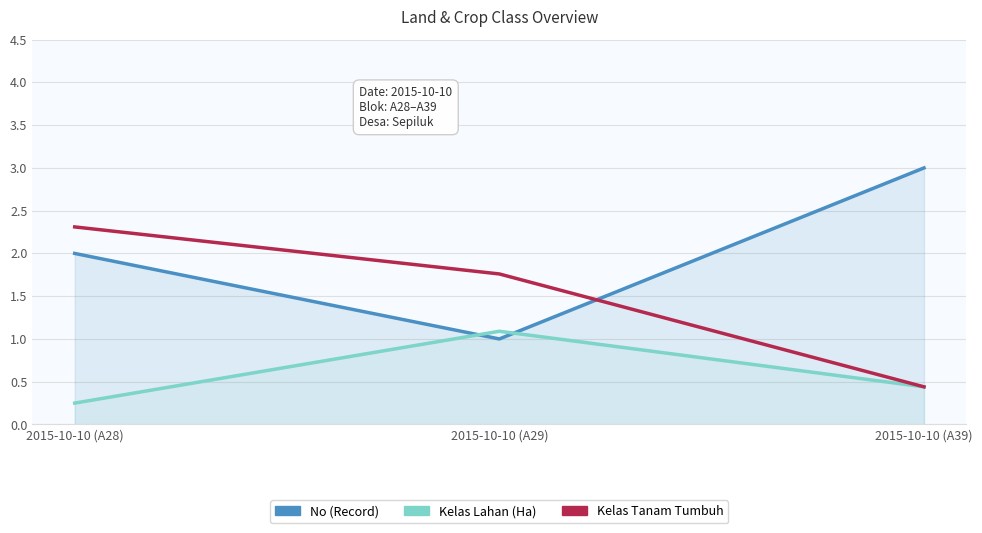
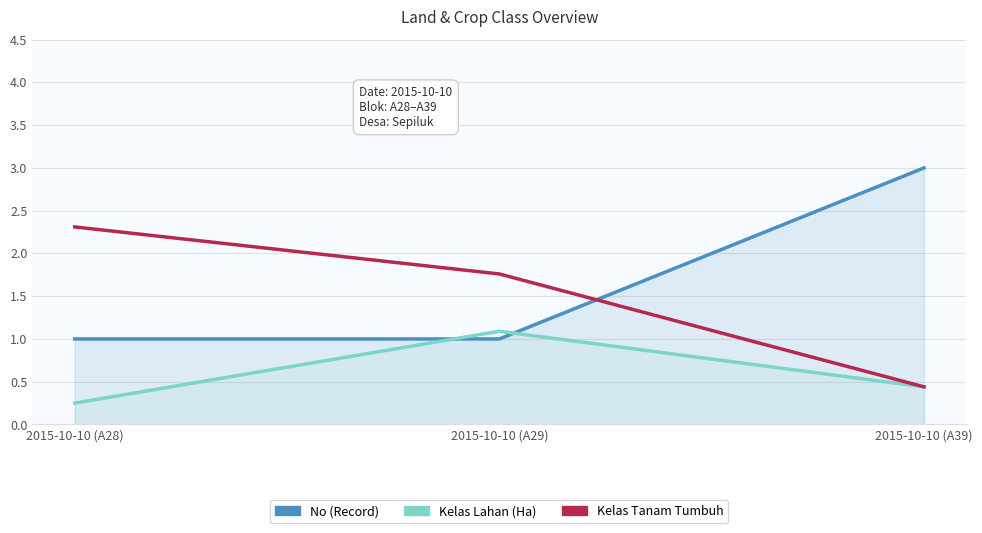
  {
    "No (Record)": {
-     "2015-10-10 (A28)": 2,
+     "2015-10-10 (A28)": 1,
      "2015-10-10 (A29)": 1,
      "2015-10-10 (A39)": 3
    },
    "Kelas Lahan (Ha)": {
      "2015-10-10 (A28)": 0.3,
      "2015-10-10 (A29)": 1.1
    },
    "Kelas Tanam Tumbuh": {
      "2015-10-10 (A28)": 2.3,
      "2015-10-10 (A29)": 1.8
    }
  }
